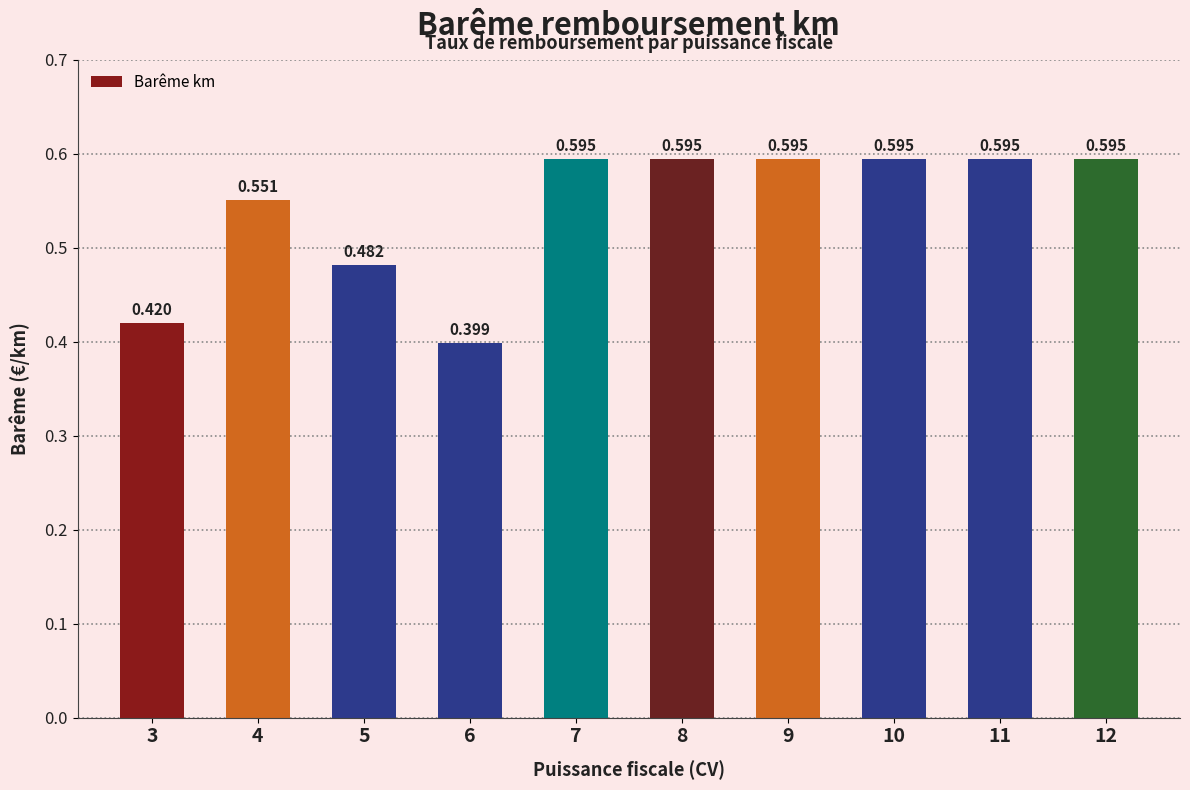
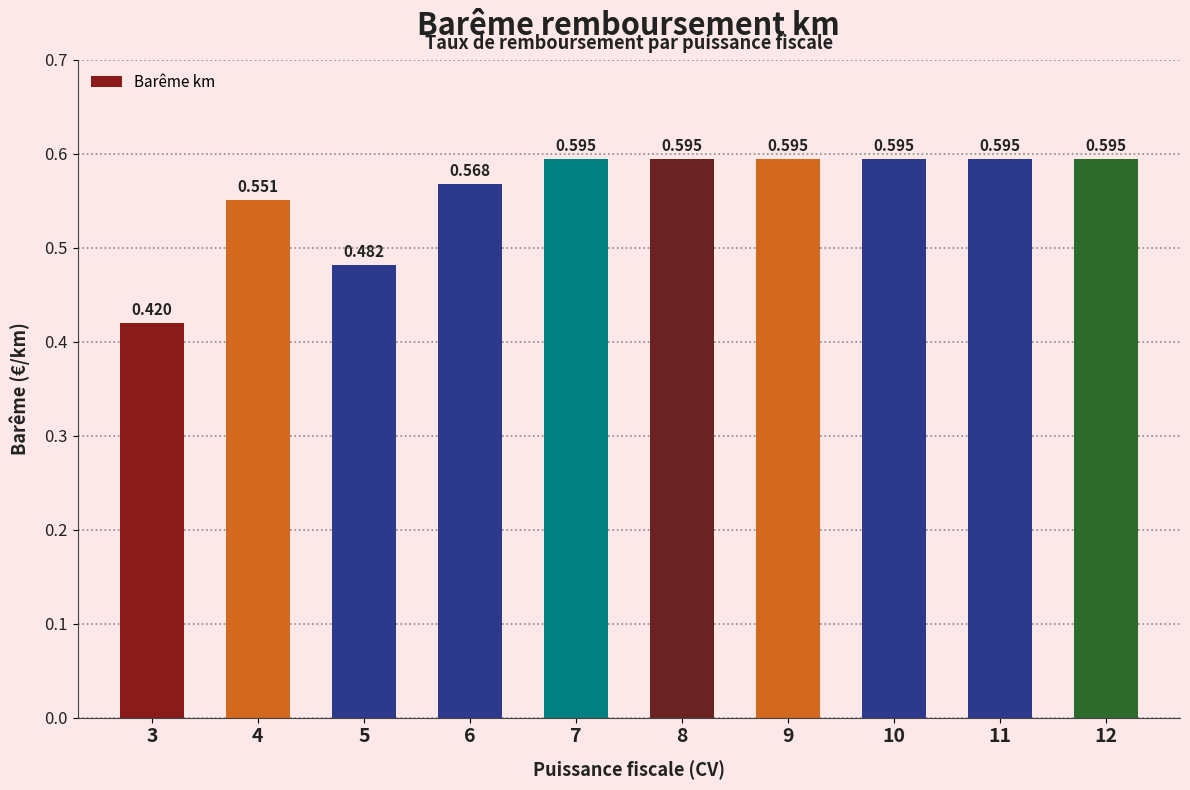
  {
    "3": 0.420,
    "4": 0.551,
    "5": 0.482,
-   "6": 0.399,
+   "6": 0.568,
    "7": 0.595,
    "8": 0.595,
    "9": 0.595,
    "10": 0.595,
    "11": 0.595,
    "12": 0.595
  }
